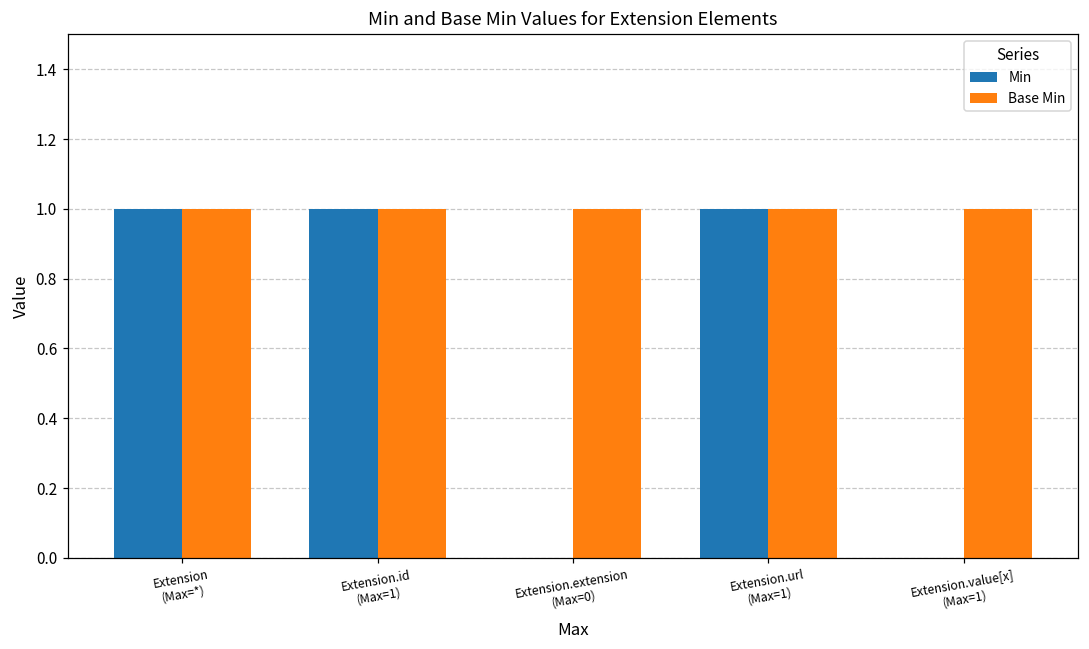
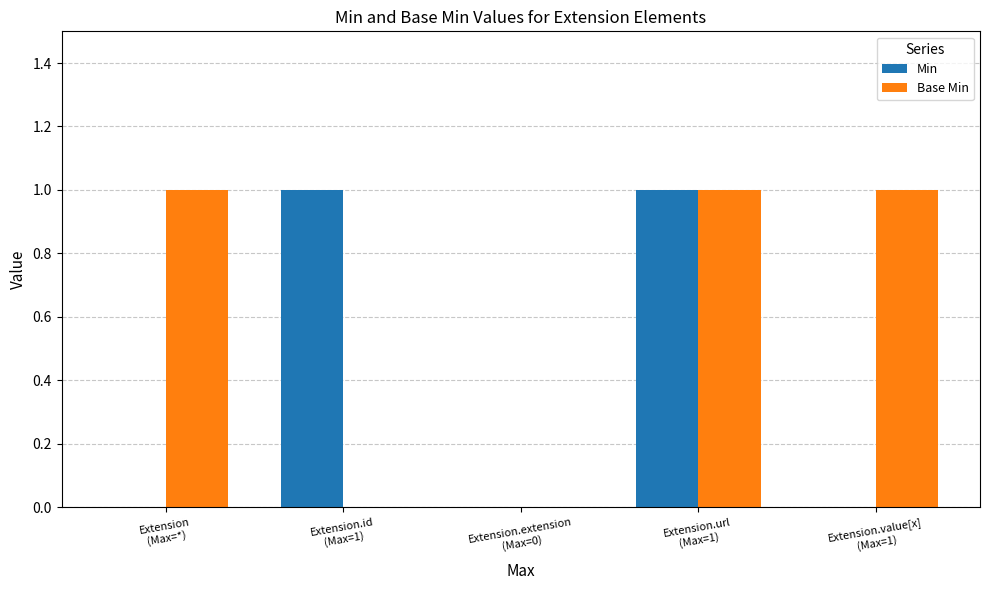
  {
    "Min": {
-     "Extension (Max=*)": 1,
+     "Extension (Max=*)": 0,
      "Extension.id (Max=1)": 1,
      "Extension.extension (Max=0)": 0,
      "Extension.url (Max=1)": 1,
      "Extension.value[x] (Max=1)": 0
    },
    "Base Min": {
      "Extension (Max=*)": 1,
-     "Extension.id (Max=1)": 1,
-     "Extension.extension (Max=0)": 1,
+     "Extension.id (Max=1)": 0,
+     "Extension.extension (Max=0)": 0,
      "Extension.url (Max=1)": 1,
      "Extension.value[x] (Max=1)": 1
    }
  }
